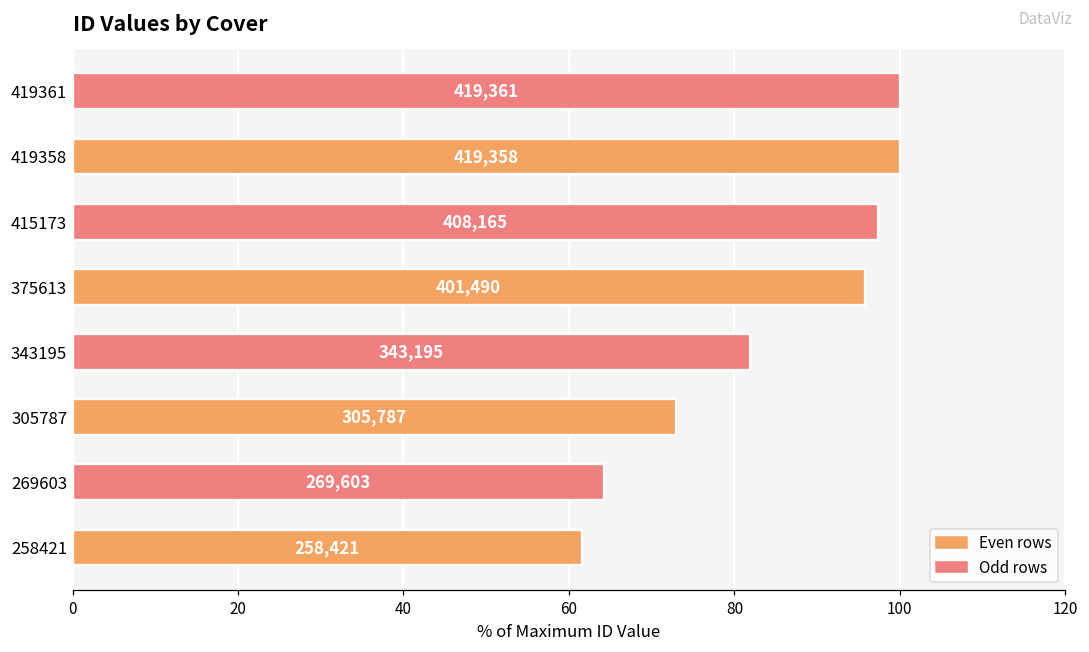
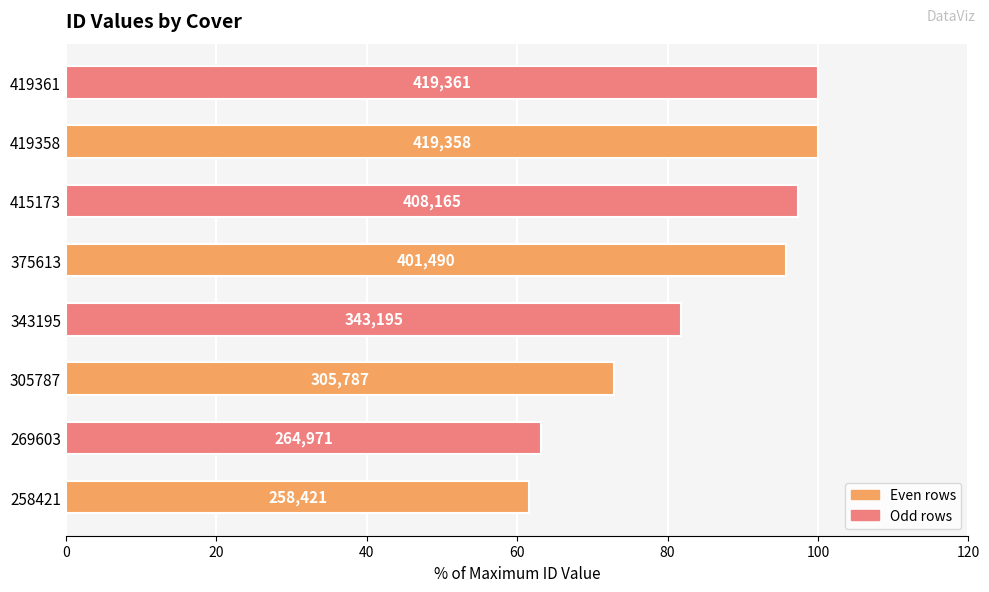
  {
-   "269603": "269,603"
+   "269603": "264,971"
  }
